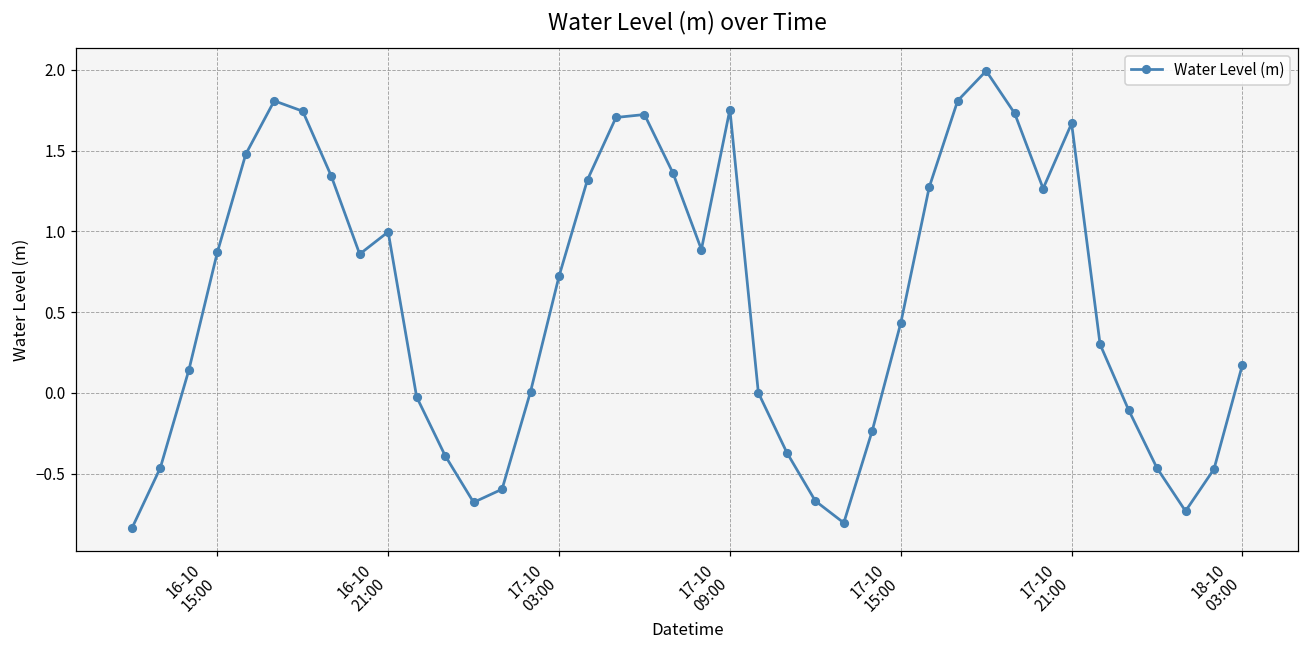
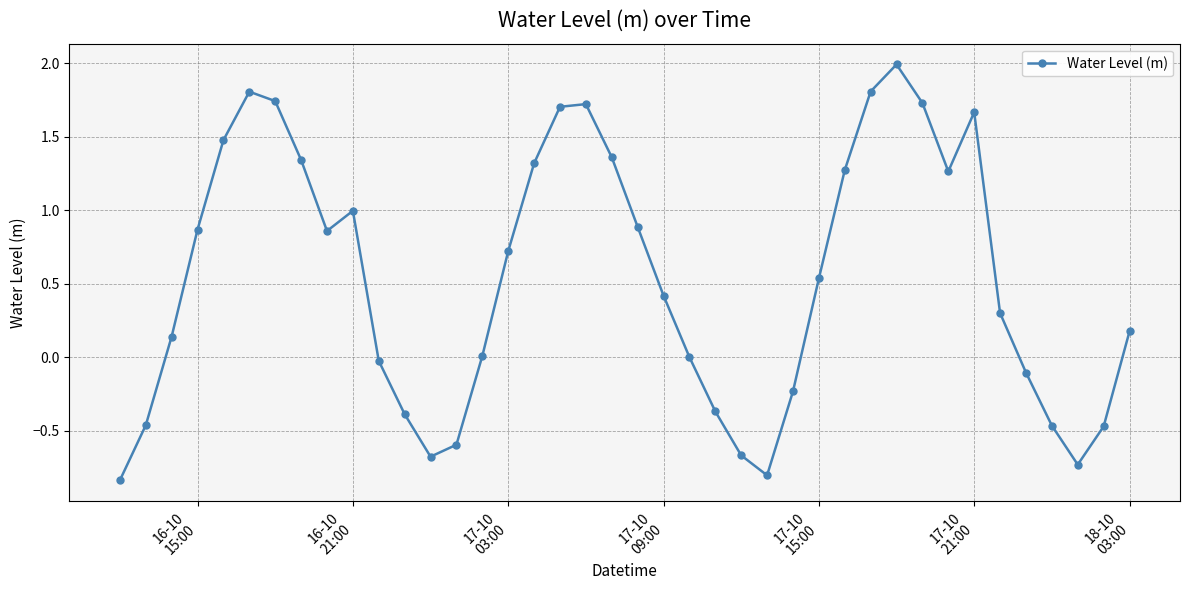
  {
    "16-10 15:00": 0.87,
    "16-10 21:00": 1.00,
    "17-10 03:00": 0.72,
-   "17-10 09:00": 1.75,
-   "17-10 15:00": 0.43,
+   "17-10 09:00": 0.42,
+   "17-10 15:00": 0.54,
    "17-10 21:00": 1.67,
    "18-10 03:00": 0.18
  }
